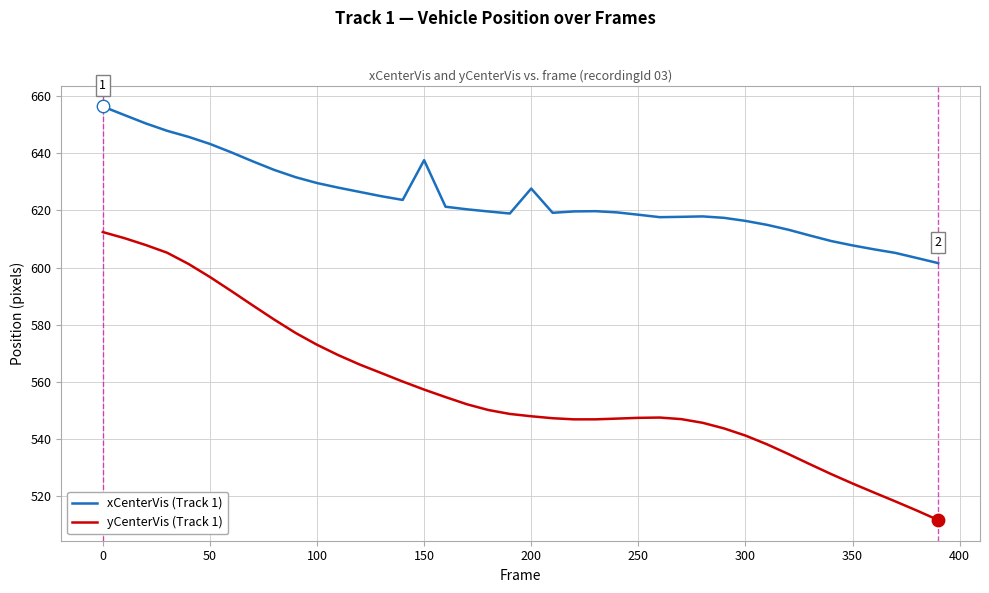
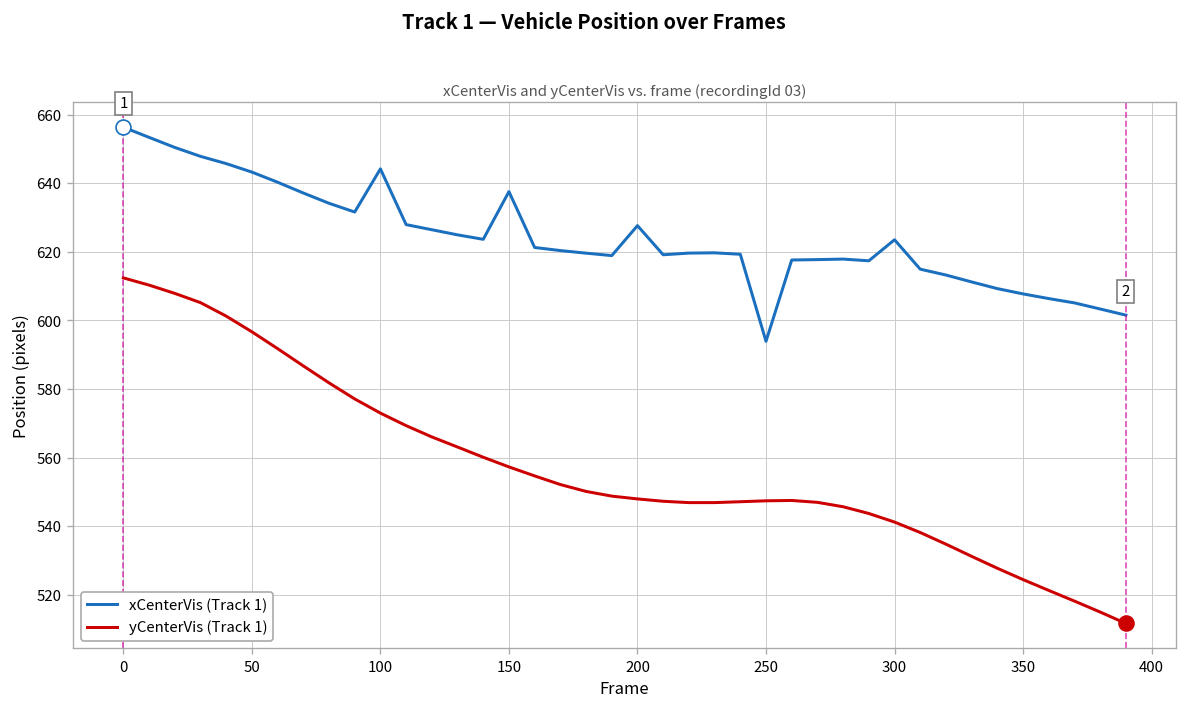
  {
    "xCenterVis (Track 1)": {
      "50": 643,
-     "100": 630,
+     "100": 644,
      "150": 638,
      "200": 628,
-     "250": 618,
-     "300": 616,
+     "250": 594,
+     "300": 624,
      "350": 608
    }
  }
